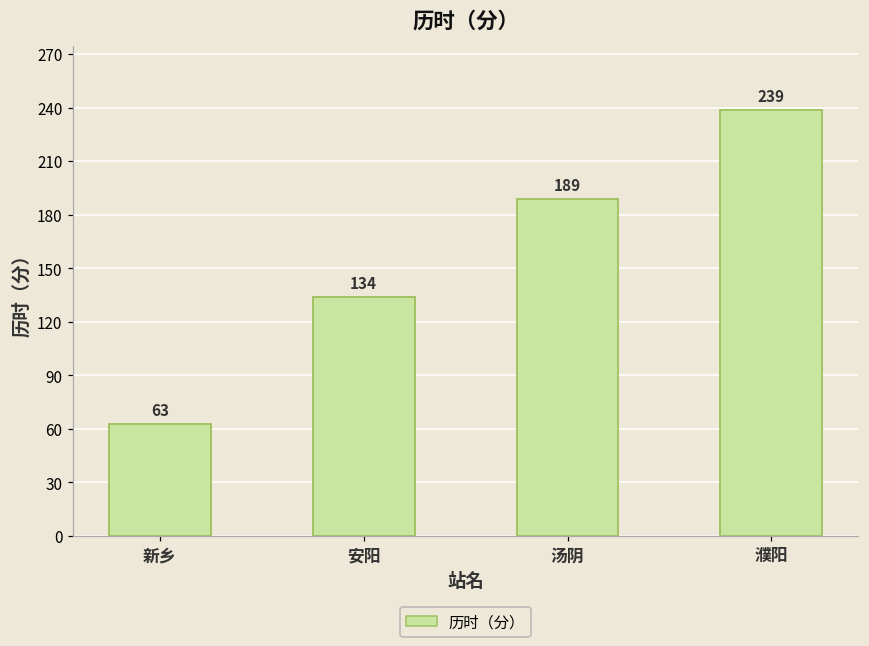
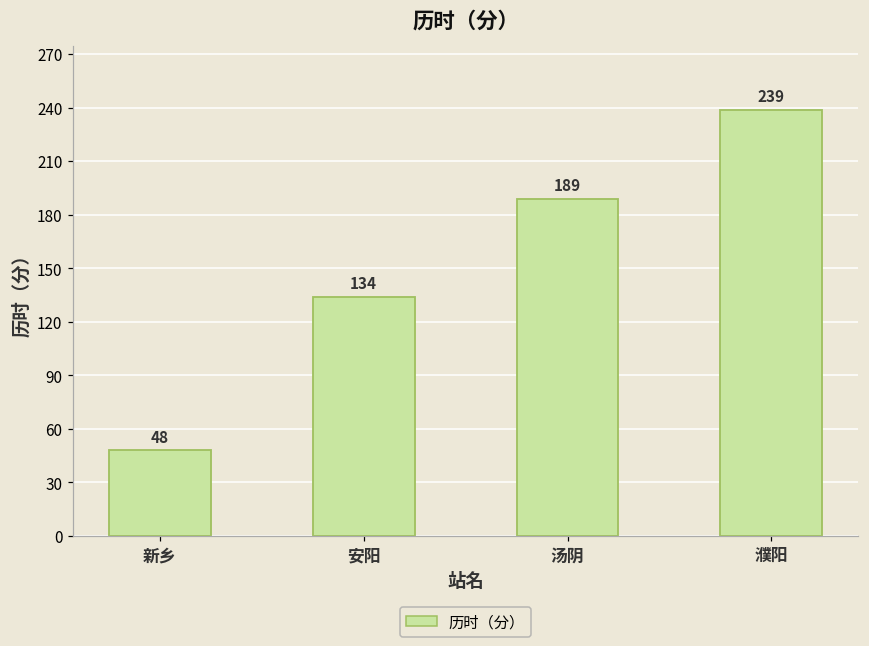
  {
-   "新乡": 63,
+   "新乡": 48,
    "安阳": 134,
    "汤阴": 189,
    "濮阳": 239
  }
